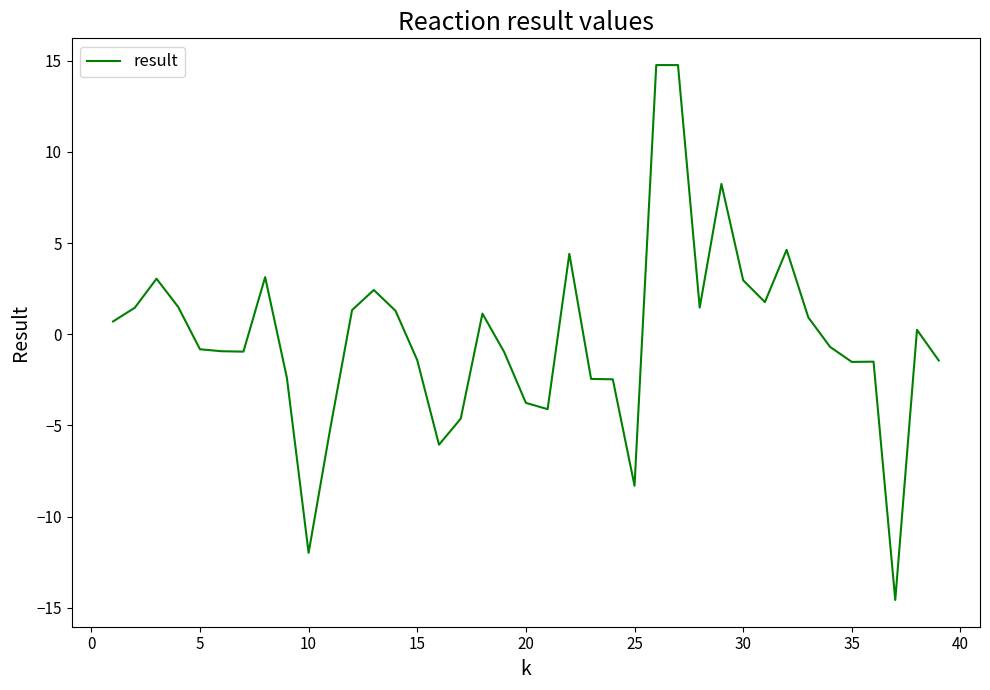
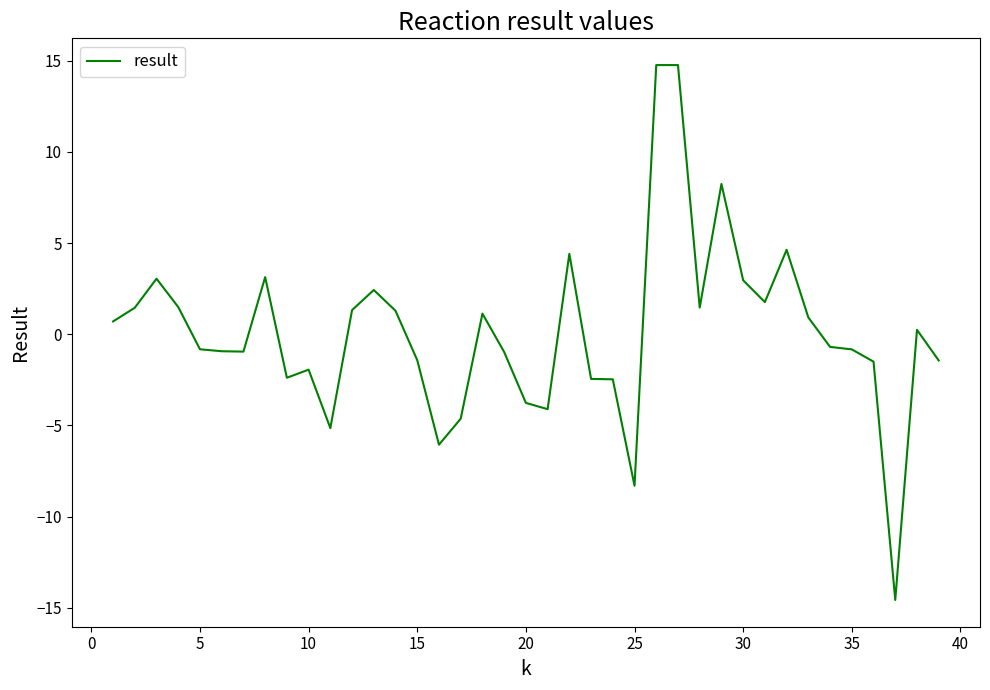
  {
    "5": -0.8,
-   "10": -12.0,
+   "10": -1.9,
    "15": -1.4,
    "20": -3.8,
    "25": -8.3,
    "30": 3.0,
-   "35": -1.5
+   "35": -0.8
  }
